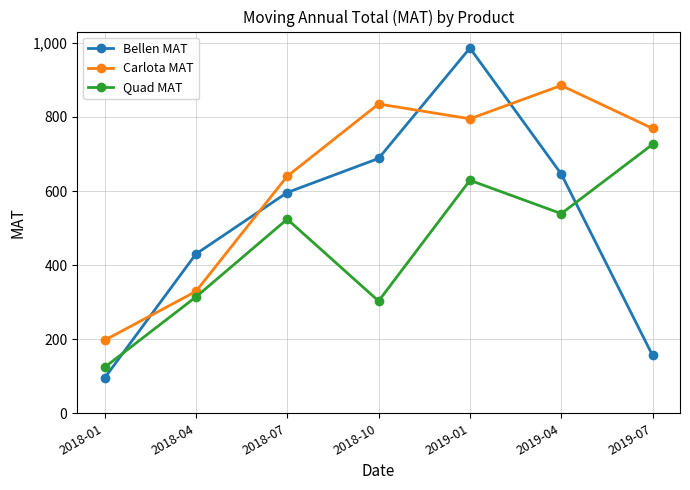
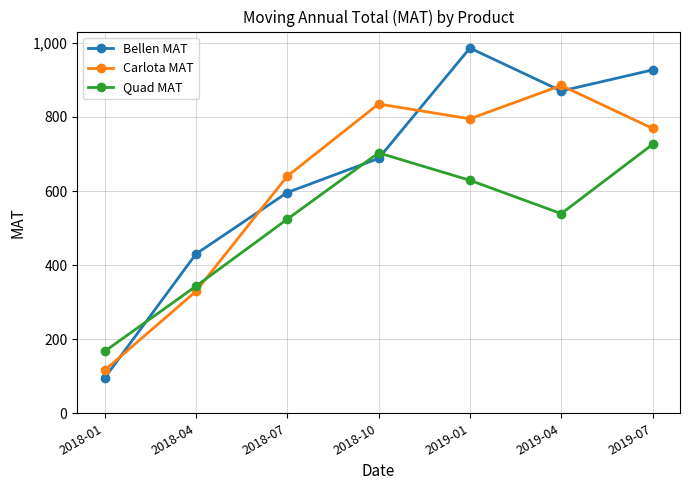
  {
    "Bellen MAT": {
      "2018-01": 100,
      "2018-04": 430,
      "2018-07": 600,
      "2018-10": 690,
      "2019-01": 990,
-     "2019-04": 650,
-     "2019-07": 160
+     "2019-04": 870,
+     "2019-07": 930
    },
    "Carlota MAT": {
-     "2018-01": 200,
+     "2018-01": 120,
      "2018-04": 330,
      "2018-07": 640,
      "2018-10": 840,
      "2019-01": 800,
      "2019-04": 890,
      "2019-07": 770
    },
    "Quad MAT": {
-     "2018-01": 120,
-     "2018-04": 310,
+     "2018-01": 170,
+     "2018-04": 340,
      "2018-07": 520,
-     "2018-10": 300,
+     "2018-10": 700,
      "2019-01": 630,
      "2019-04": 540,
      "2019-07": 730
    }
  }
